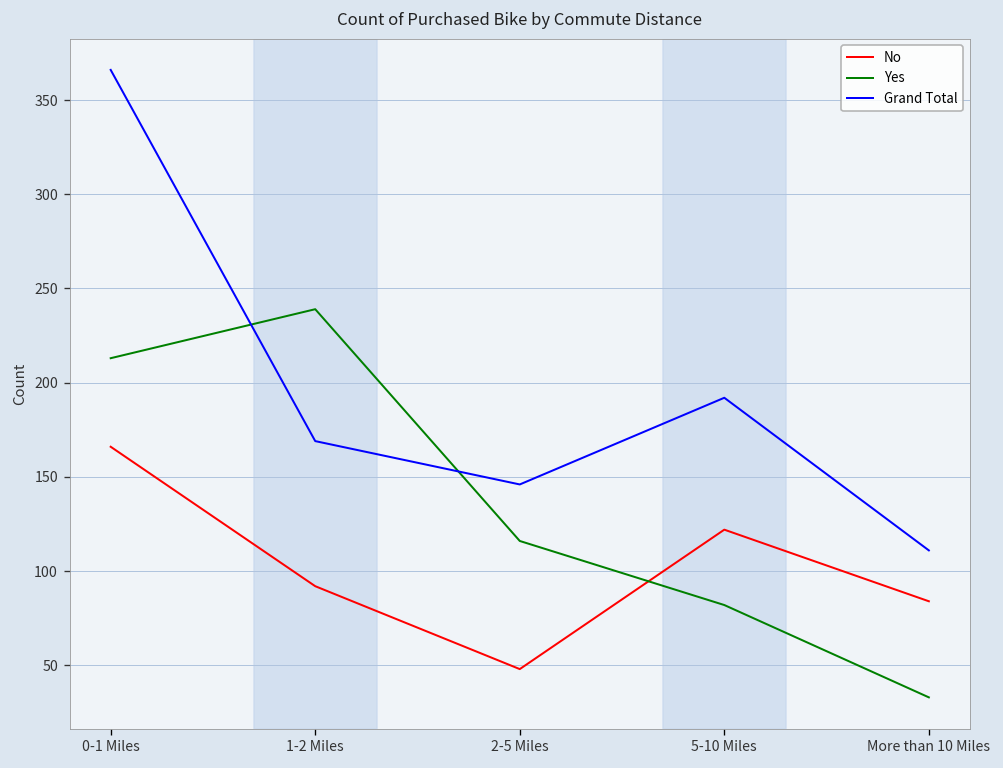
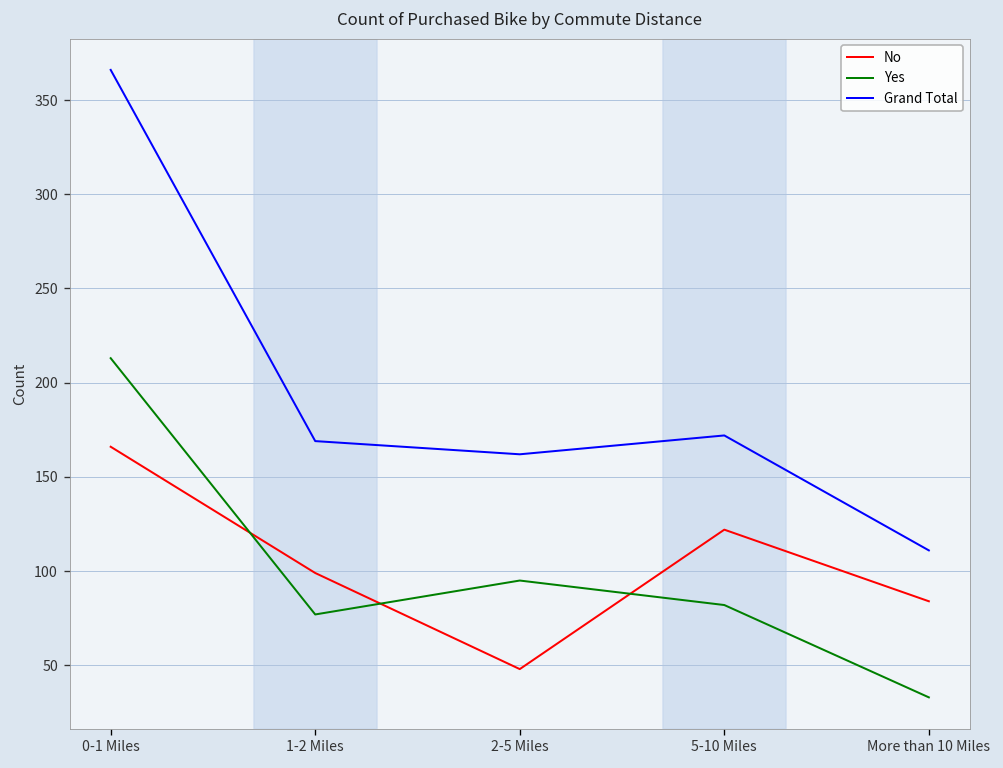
  {
    "No": {
      "0-1 Miles": 166,
-     "1-2 Miles": 92,
+     "1-2 Miles": 99,
      "2-5 Miles": 48,
      "5-10 Miles": 122,
      "More than 10 Miles": 84
    },
    "Yes": {
      "0-1 Miles": 213,
-     "1-2 Miles": 239,
-     "2-5 Miles": 116,
+     "1-2 Miles": 77,
+     "2-5 Miles": 95,
      "5-10 Miles": 82,
      "More than 10 Miles": 33
    },
    "Grand Total": {
      "0-1 Miles": 366,
      "1-2 Miles": 169,
-     "2-5 Miles": 146,
-     "5-10 Miles": 192,
+     "2-5 Miles": 162,
+     "5-10 Miles": 172,
      "More than 10 Miles": 111
    }
  }
